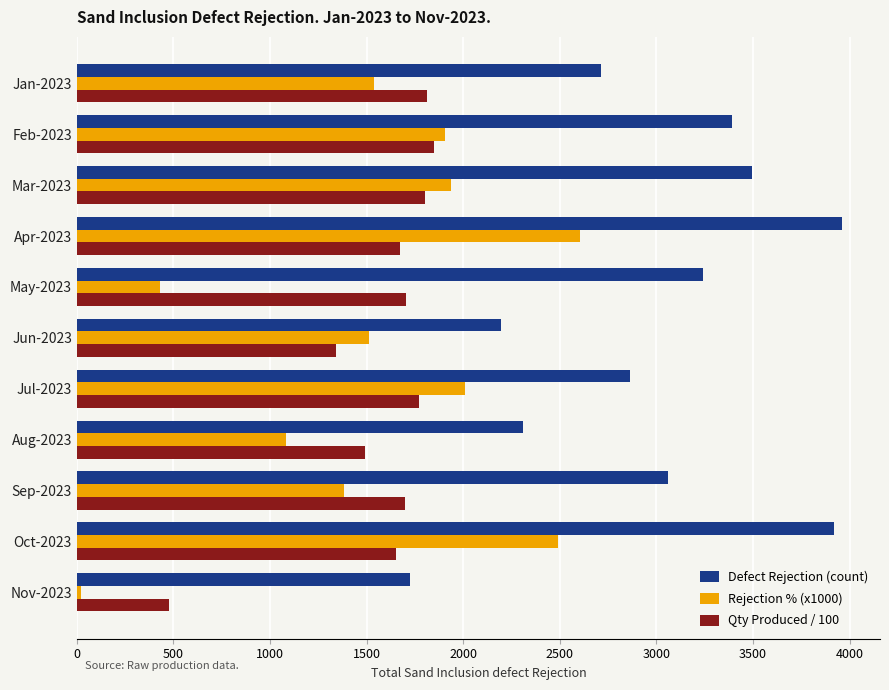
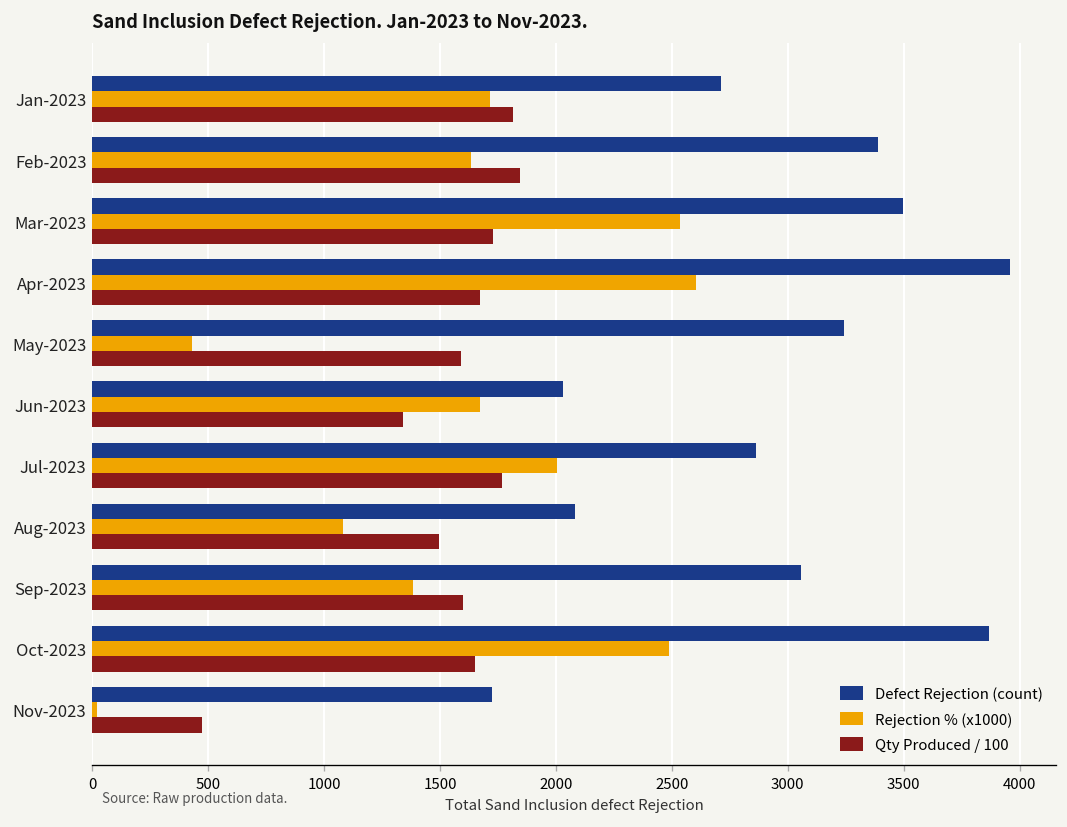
  {
    "Defect Rejection (count)": {
      "Jan-2023": 2710,
      "Feb-2023": 3390,
      "Mar-2023": 3500,
      "Apr-2023": 3960,
      "May-2023": 3240,
-     "Jun-2023": 2190,
+     "Jun-2023": 2030,
      "Jul-2023": 2860,
-     "Aug-2023": 2310,
+     "Aug-2023": 2080,
      "Sep-2023": 3060,
-     "Oct-2023": 3920,
+     "Oct-2023": 3870,
      "Nov-2023": 1730
    },
    "Rejection % (x1000)": {
-     "Jan-2023": 1540,
-     "Feb-2023": 1900,
-     "Mar-2023": 1940,
+     "Jan-2023": 1710,
+     "Feb-2023": 1630,
+     "Mar-2023": 2530,
      "Apr-2023": 2610,
      "May-2023": 430,
-     "Jun-2023": 1510,
+     "Jun-2023": 1670,
      "Jul-2023": 2010,
      "Aug-2023": 1080,
      "Sep-2023": 1390,
      "Oct-2023": 2490,
      "Nov-2023": 20
    },
    "Qty Produced / 100": {
      "Jan-2023": 1810,
      "Feb-2023": 1850,
-     "Mar-2023": 1800,
+     "Mar-2023": 1730,
      "Apr-2023": 1670,
-     "May-2023": 1700,
+     "May-2023": 1590,
      "Jun-2023": 1340,
      "Jul-2023": 1770,
      "Aug-2023": 1490,
-     "Sep-2023": 1700,
+     "Sep-2023": 1600,
      "Oct-2023": 1650,
      "Nov-2023": 470
    }
  }
